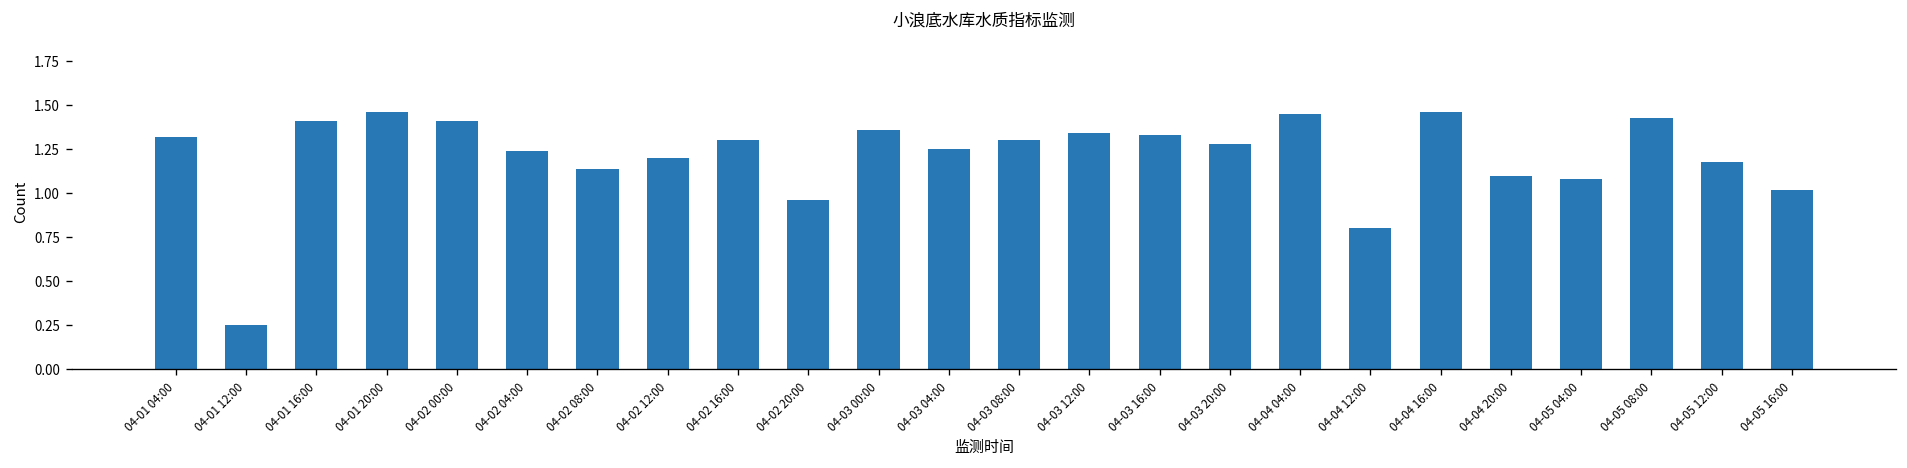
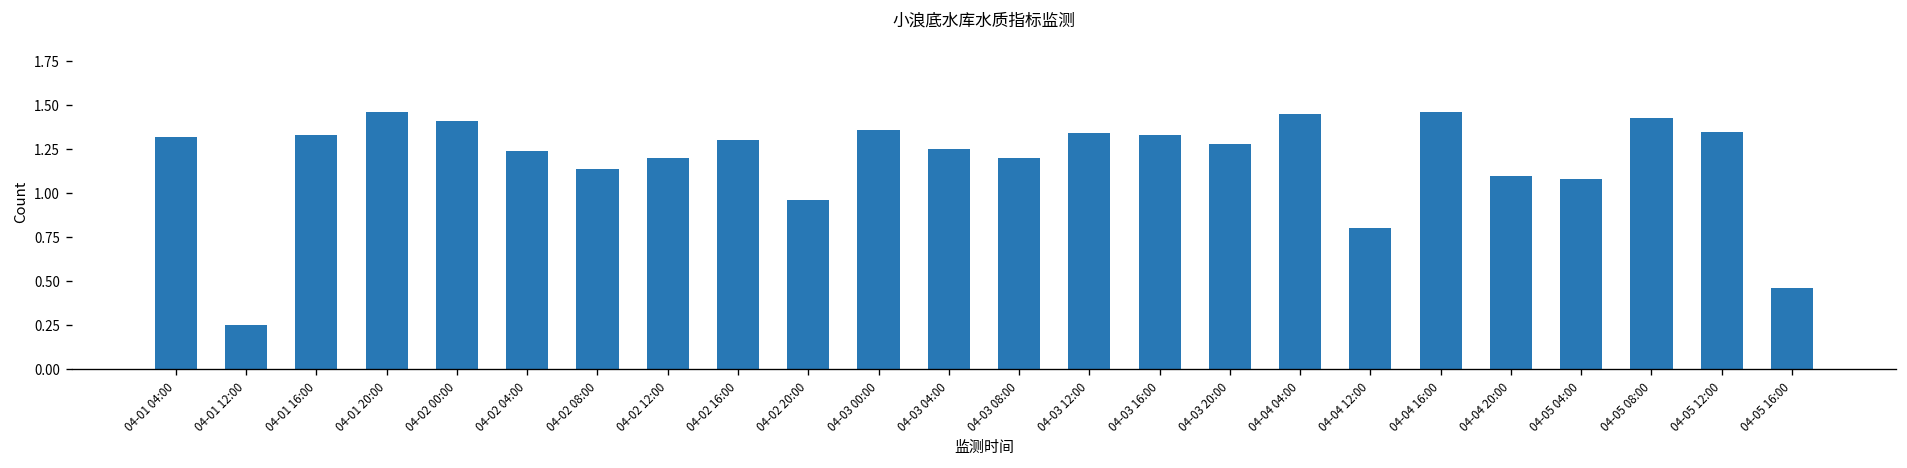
  {
    "04-01 04:00": 1.32,
    "04-01 12:00": 0.25,
-   "04-01 16:00": 1.41,
+   "04-01 16:00": 1.33,
    "04-01 20:00": 1.46,
    "04-02 00:00": 1.41,
    "04-02 04:00": 1.24,
    "04-02 08:00": 1.14,
    "04-02 12:00": 1.20,
    "04-02 16:00": 1.30,
    "04-02 20:00": 0.96,
    "04-03 00:00": 1.36,
    "04-03 04:00": 1.25,
-   "04-03 08:00": 1.3,
+   "04-03 08:00": 1.2,
    "04-03 12:00": 1.34,
    "04-03 16:00": 1.33,
    "04-03 20:00": 1.28,
    "04-04 04:00": 1.45,
    "04-04 12:00": 0.80,
    "04-04 16:00": 1.46,
    "04-04 20:00": 1.10,
    "04-05 04:00": 1.08,
    "04-05 08:00": 1.43,
-   "04-05 12:00": 1.18,
-   "04-05 16:00": 1.02
+   "04-05 12:00": 1.35,
+   "04-05 16:00": 0.46
  }
